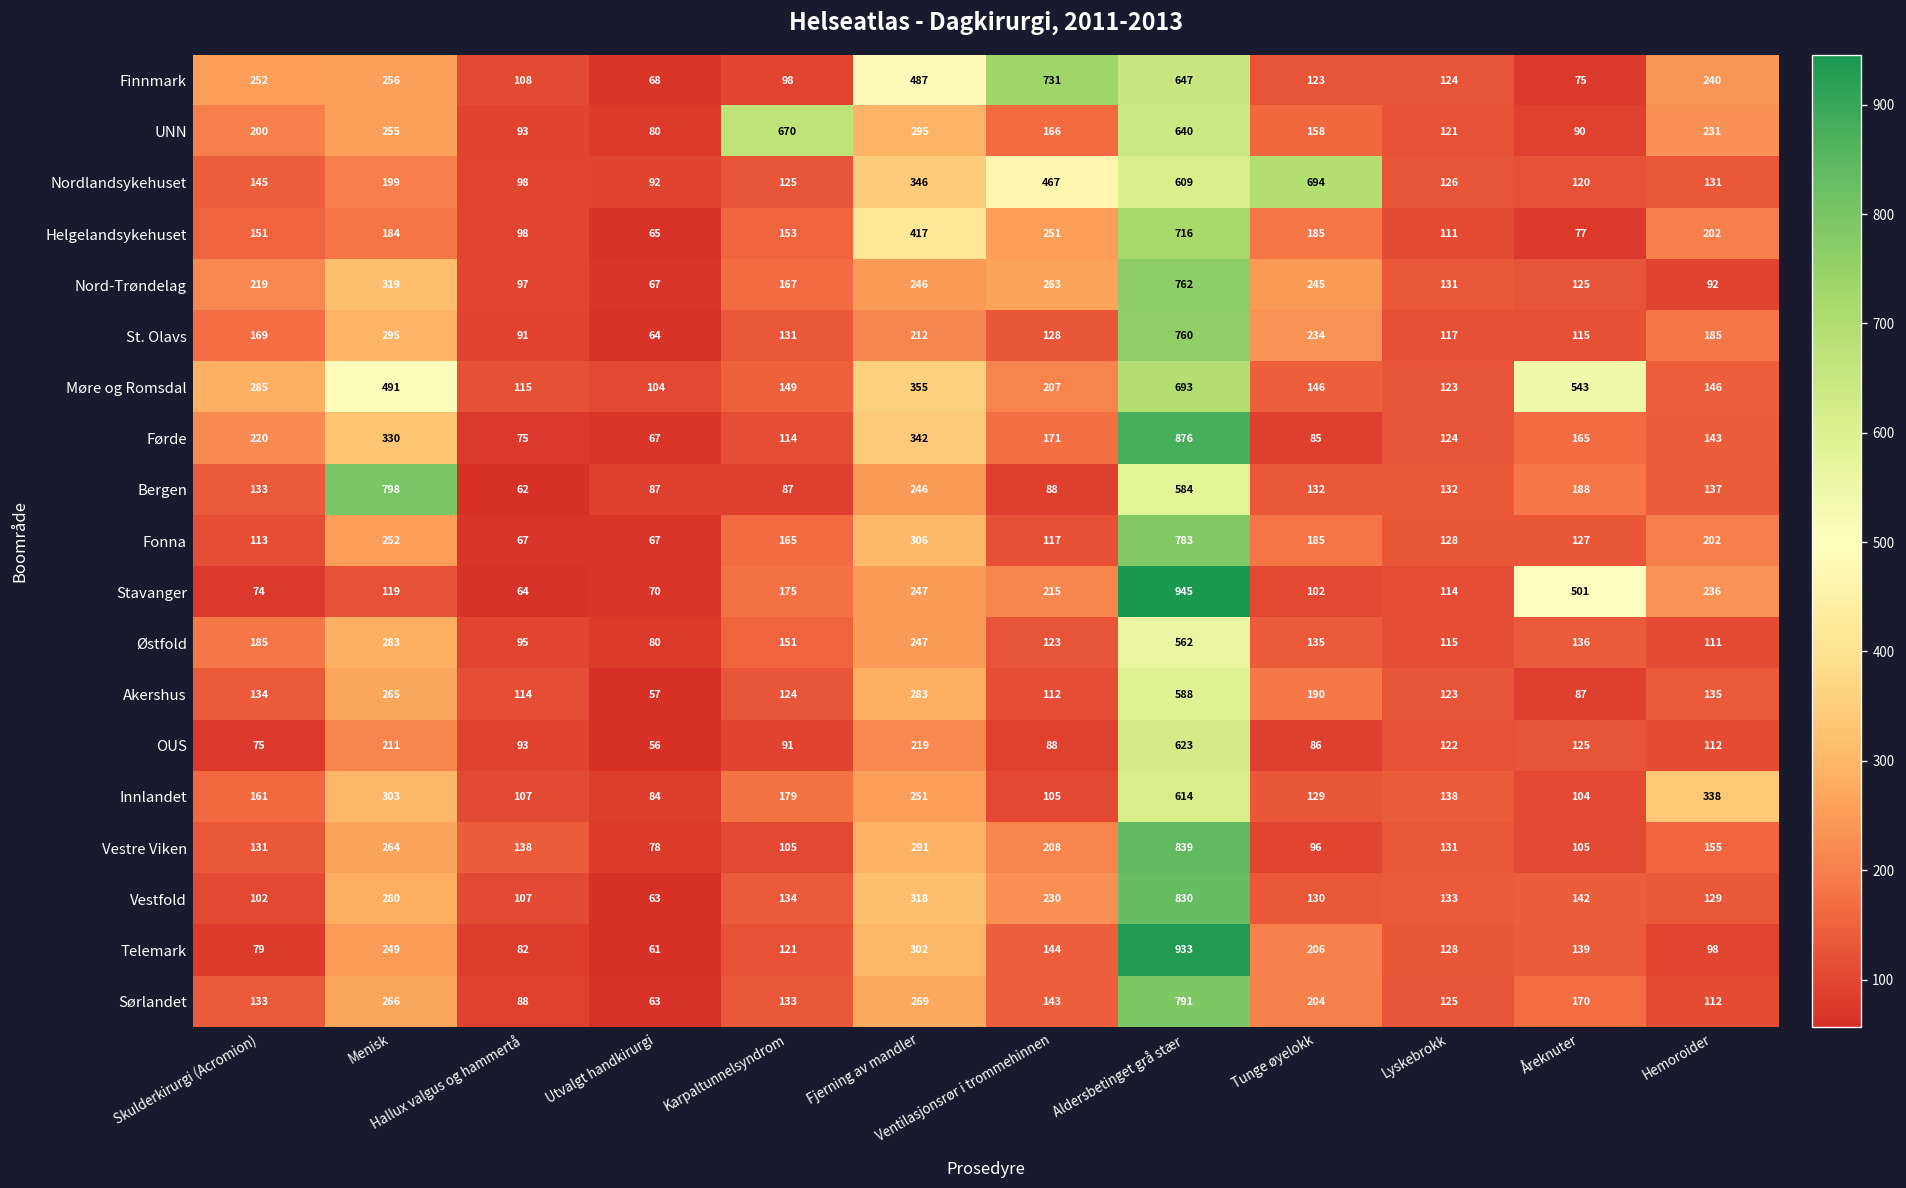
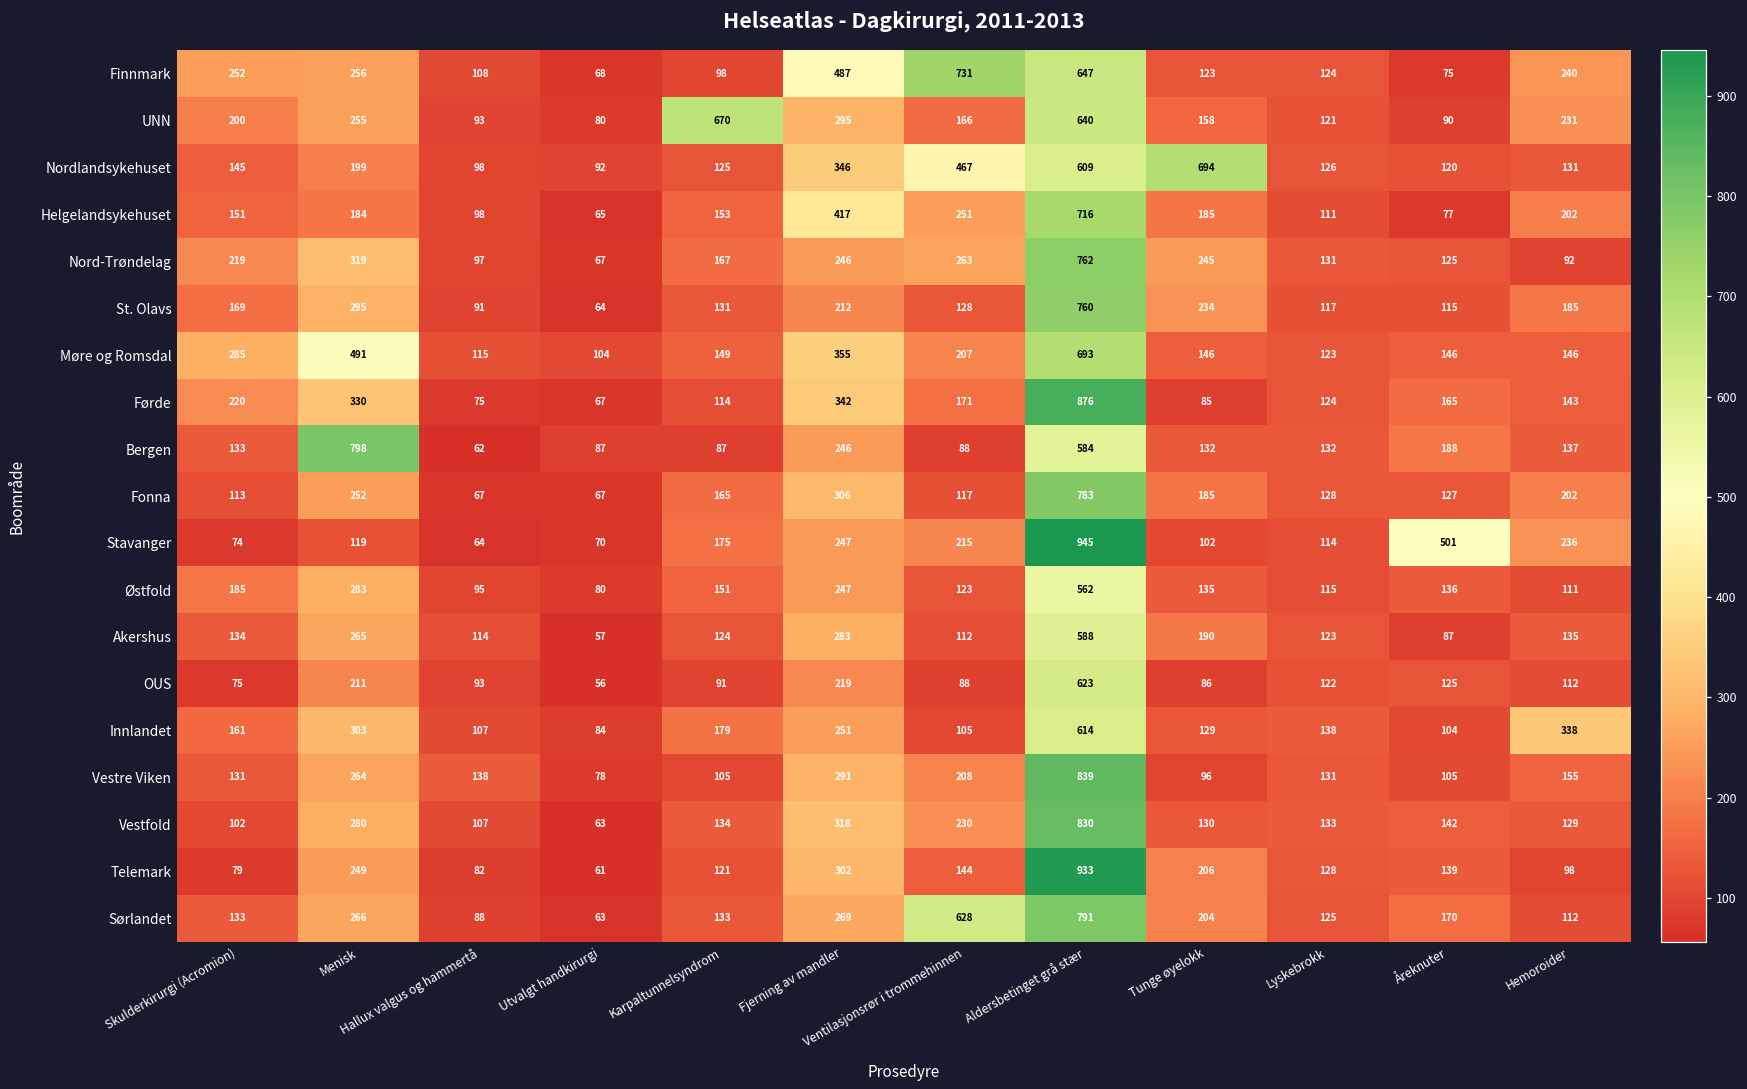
  {
    "Møre og Romsdal": {
      "Skulderkirurgi (Acromion)": 285,
      "Menisk": 491,
      "Hallux valgus og hammertå": 115,
      "Utvalgt handkirurgi": 104,
      "Karpaltunnelsyndrom": 149,
      "Fjerning av mandler": 355,
      "Ventilasjonsrør i trommehinnen": 207,
      "Aldersbetinget grå stær": 693,
      "Tunge øyelokk": 146,
      "Lyskebrokk": 123,
-     "Åreknuter": 543,
+     "Åreknuter": 146,
      "Hemoroider": 146
    },
    "Sørlandet": {
      "Skulderkirurgi (Acromion)": 133,
      "Menisk": 266,
      "Hallux valgus og hammertå": 88,
      "Utvalgt handkirurgi": 63,
      "Karpaltunnelsyndrom": 133,
      "Fjerning av mandler": 269,
-     "Ventilasjonsrør i trommehinnen": 143,
+     "Ventilasjonsrør i trommehinnen": 628,
      "Aldersbetinget grå stær": 791,
      "Tunge øyelokk": 204,
      "Lyskebrokk": 125,
      "Åreknuter": 170,
      "Hemoroider": 112
    }
  }
